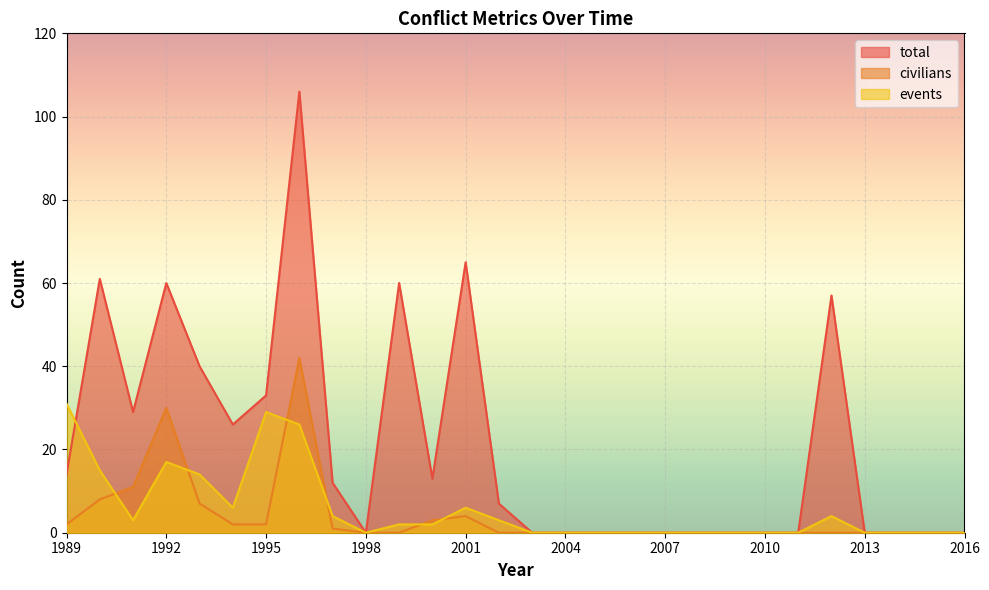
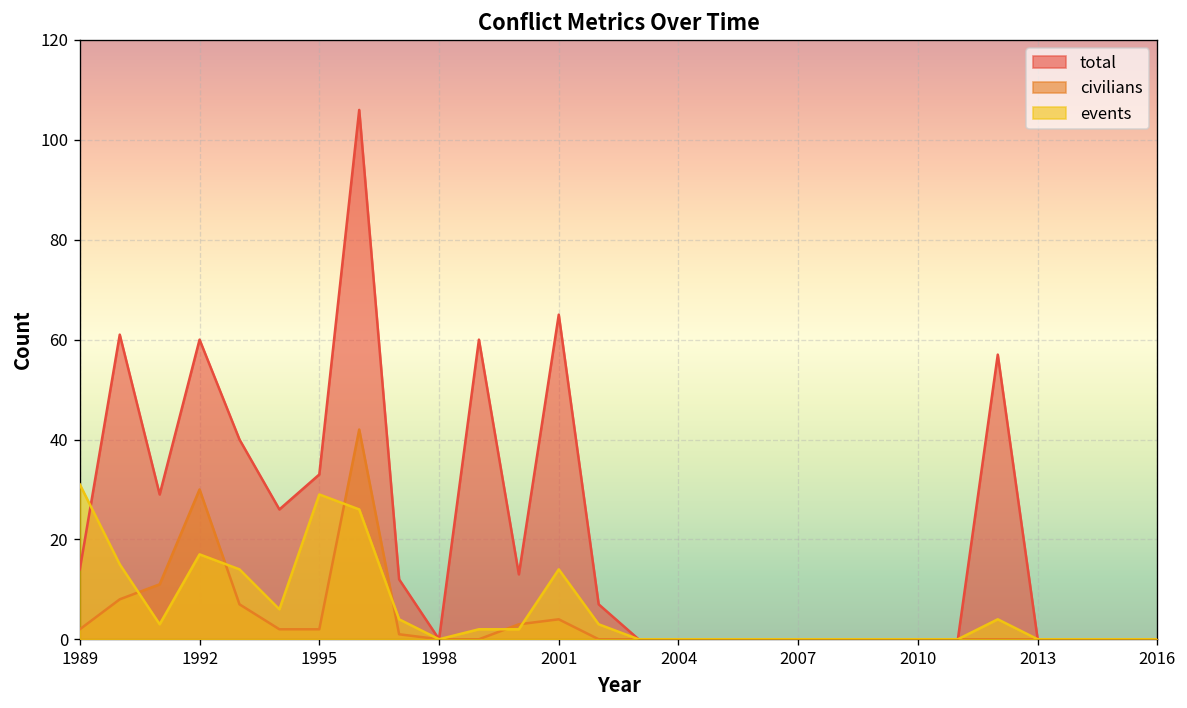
  {
    "events": {
      "1989": 31,
      "1992": 17,
      "1995": 29,
-     "2001": 6
+     "2001": 14
    }
  }
